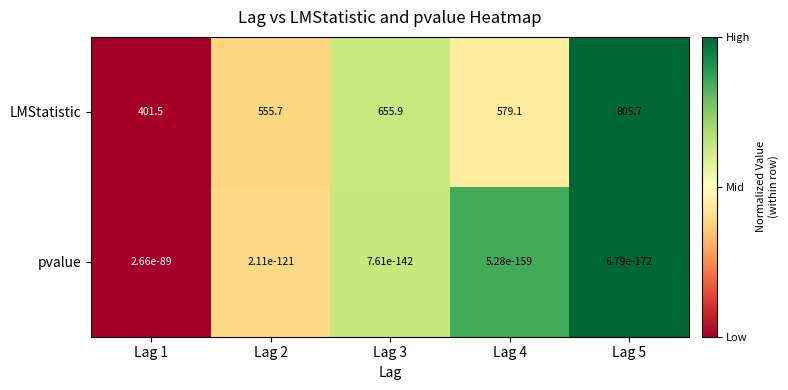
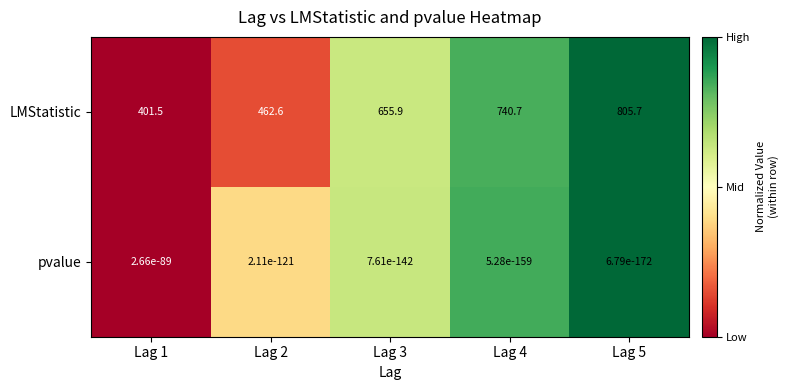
  {
    "LMStatistic": {
      "Lag 1": "401.5",
-     "Lag 2": "555.7",
+     "Lag 2": "462.6",
      "Lag 3": "655.9",
-     "Lag 4": "579.1",
+     "Lag 4": "740.7",
      "Lag 5": "805.7"
    },
    "pvalue": {
      "Lag 1": "2.66e-89",
      "Lag 2": "2.11e-121",
      "Lag 3": "7.61e-142",
      "Lag 4": "5.28e-159",
      "Lag 5": "6.79e-172"
    }
  }
